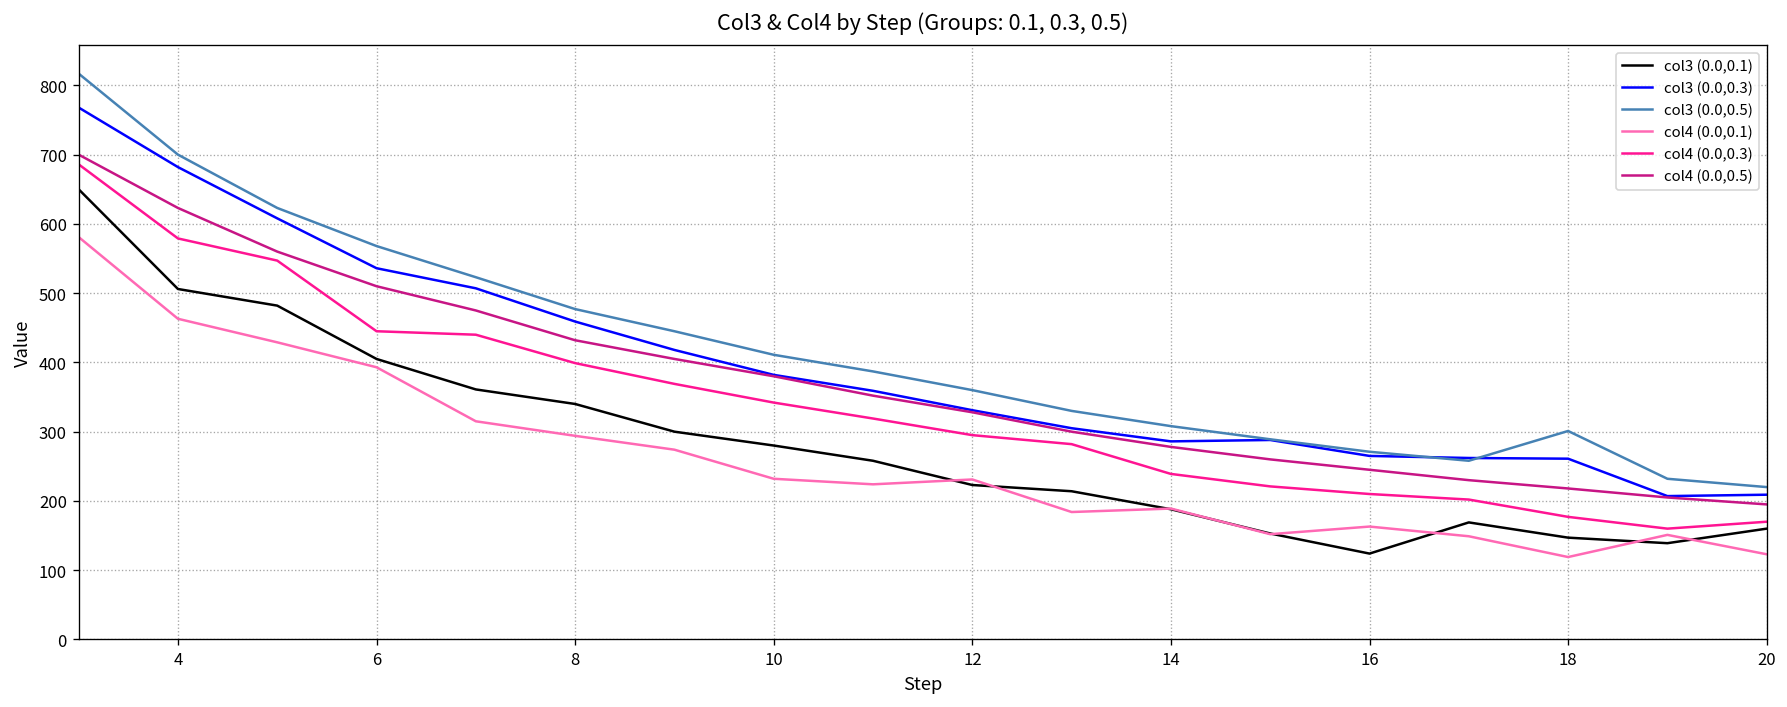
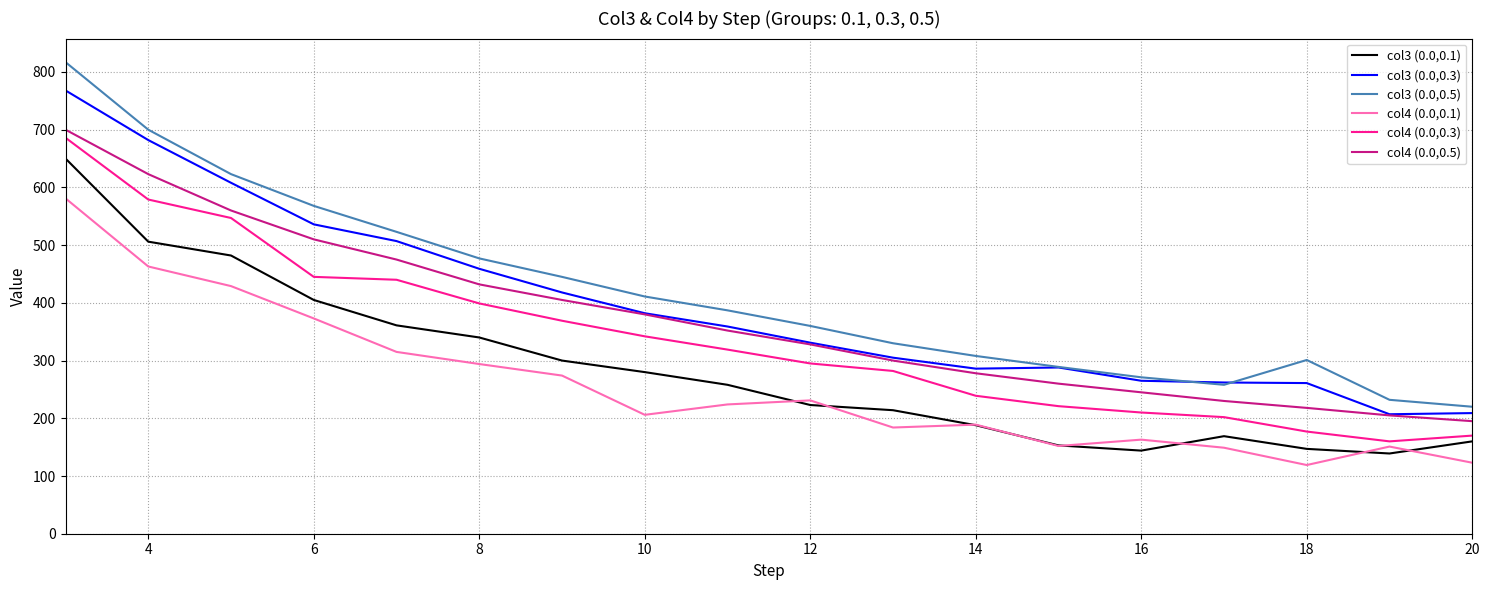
  {
    "col3 (0.0,0.1)": {
      "4": 510,
      "6": 410,
      "8": 340,
      "10": 280,
      "12": 220,
-     "16": 120,
+     "16": 140,
      "18": 150,
      "20": 160
    },
    "col3 (0.0,0.3)": {
      "4": 680,
      "6": 540,
      "8": 460,
      "14": 290,
      "16": 270,
      "18": 260,
      "20": 210
    },
    "col3 (0.0,0.5)": {
      "4": 700,
      "6": 570,
      "8": 480,
      "10": 410,
      "12": 360,
      "14": 310,
      "16": 270,
      "18": 300,
      "20": 220
    },
    "col4 (0.0,0.1)": {
      "4": 460,
-     "6": 390,
+     "6": 370,
      "8": 290,
-     "10": 230,
+     "10": 210,
      "12": 230,
      "16": 160,
      "18": 120,
      "20": 120
    }
  }
